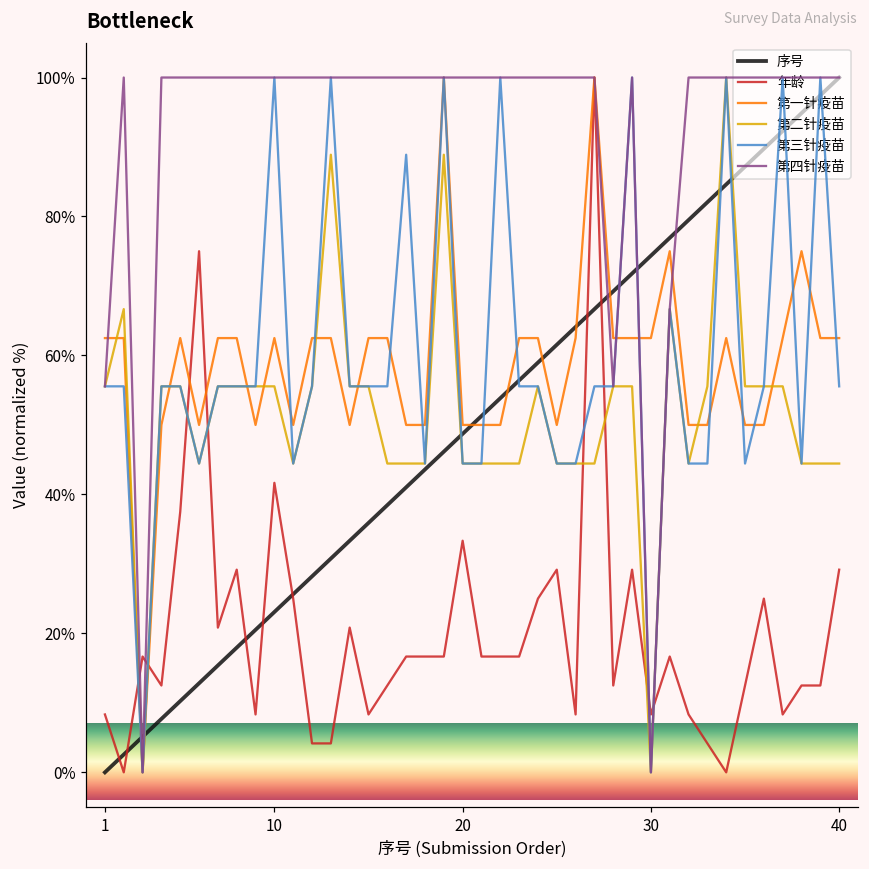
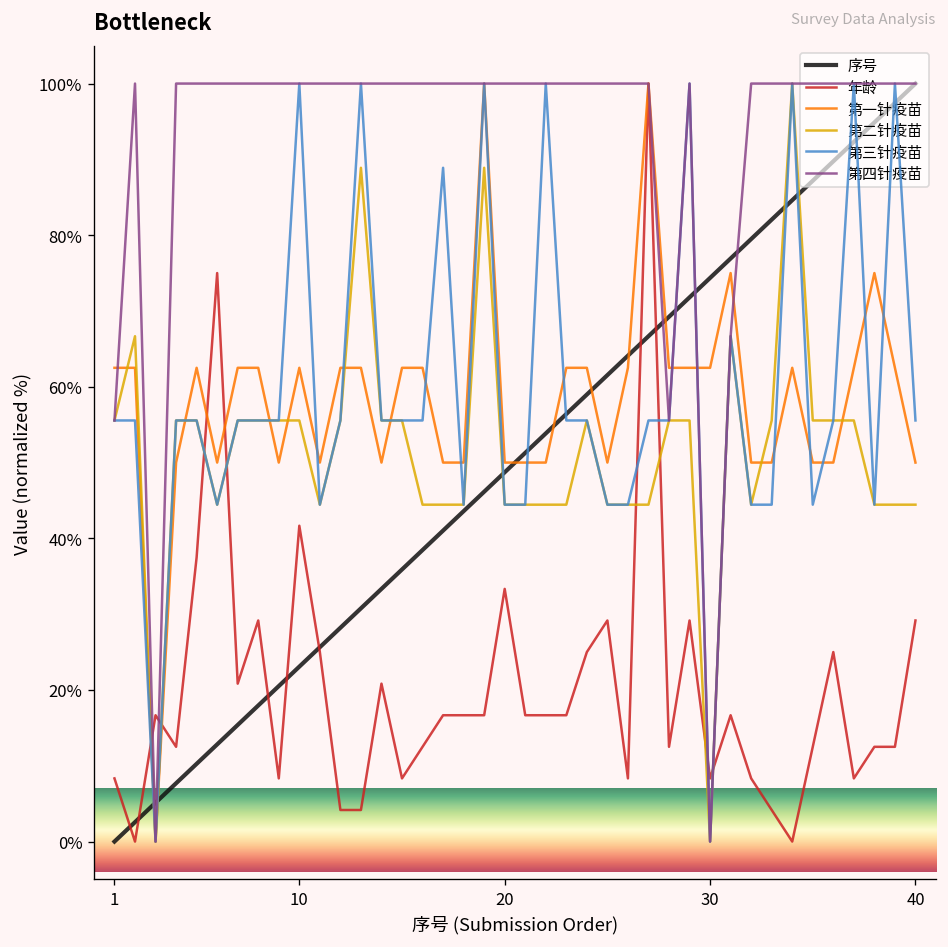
  {
    "序号": {
      "1": "0%",
      "10": "23%",
      "20": "49%",
      "30": "74%"
    },
    "年龄": {
      "1": "8%",
      "10": "42%",
      "20": "33%",
      "30": "8%",
      "40": "29%"
    },
    "第一针疫苗": {
      "1": "63%",
      "10": "63%",
      "20": "50%",
      "30": "63%",
-     "40": "63%"
+     "40": "50%"
    },
    "第二针疫苗": {
      "10": "56%",
      "40": "44%"
    },
    "第三针疫苗": {
      "40": "56%"
    },
    "第四针疫苗": {
      "20": "100%"
    }
  }
